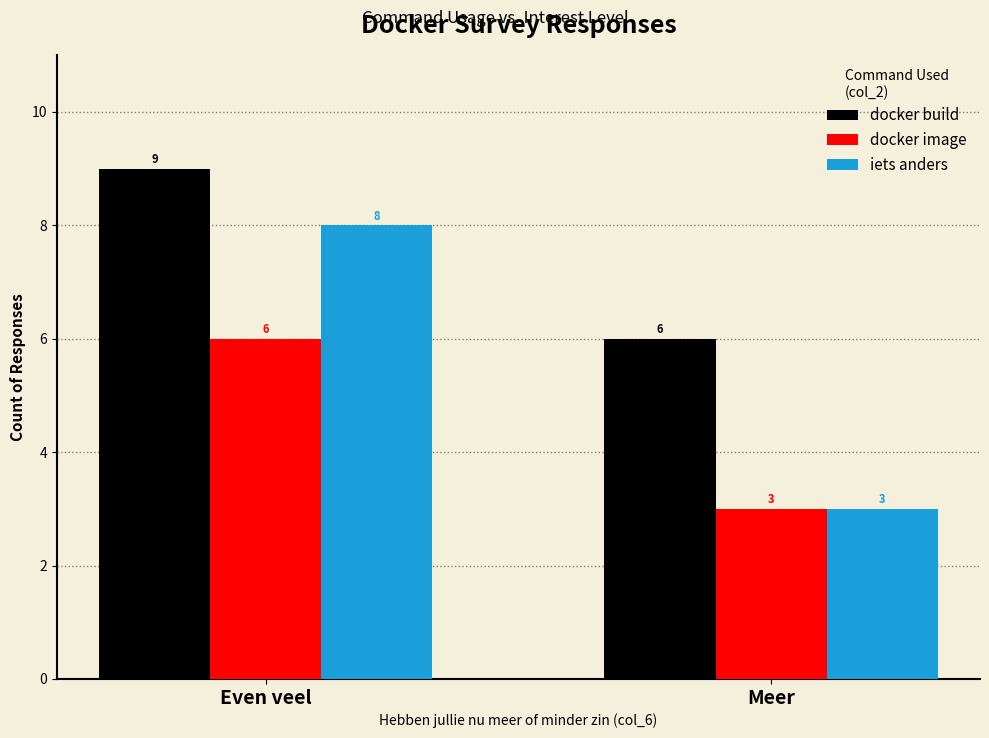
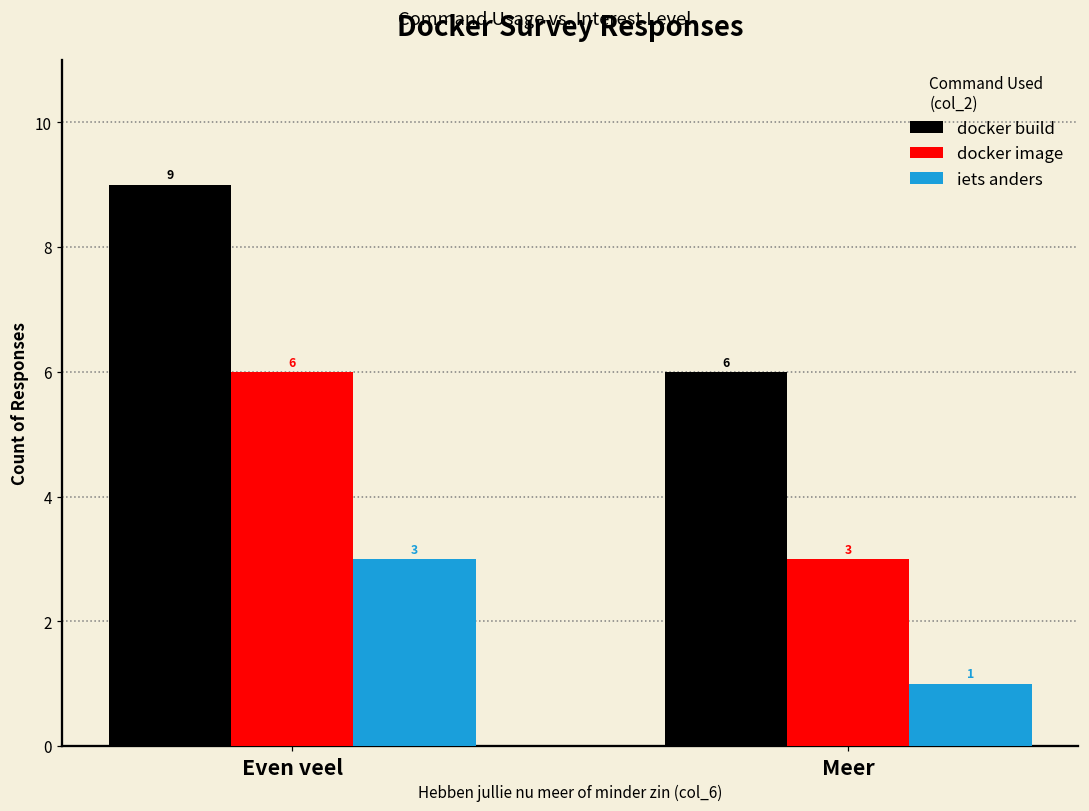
  {
    "docker build": {
      "Even veel": 9,
      "Meer": 6
    },
    "docker image": {
      "Even veel": 6,
      "Meer": 3
    },
    "iets anders": {
-     "Even veel": 8,
-     "Meer": 3
+     "Even veel": 3,
+     "Meer": 1
    }
  }
